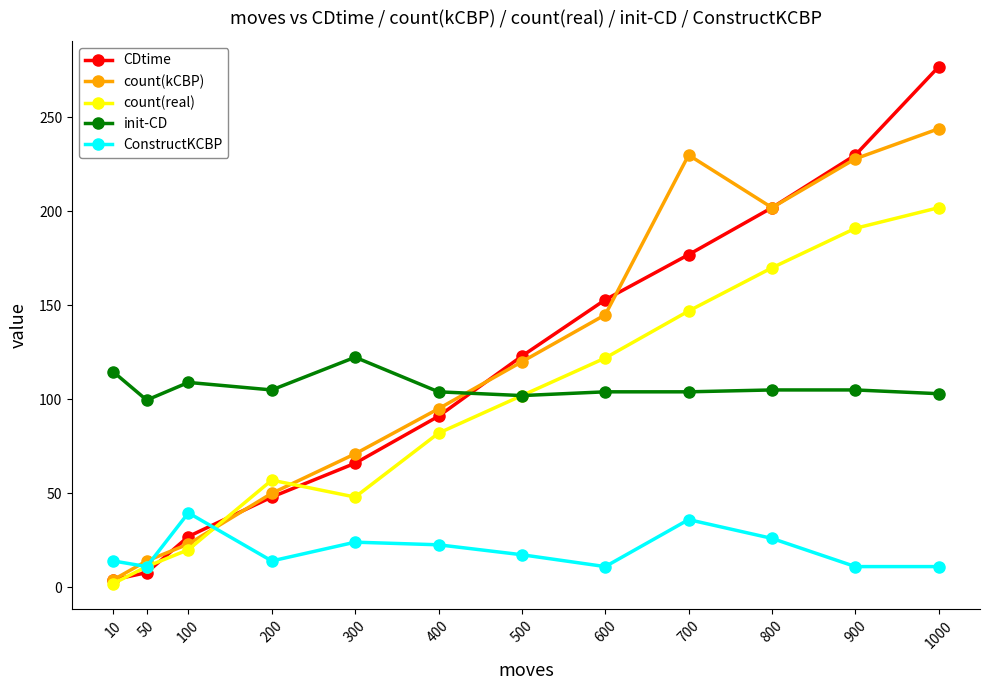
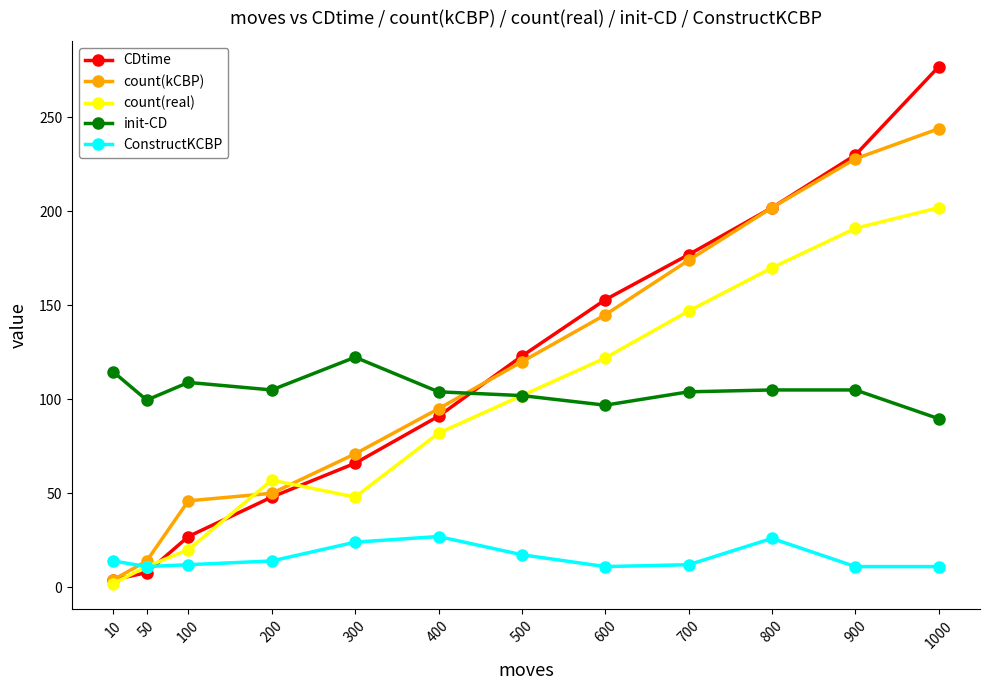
  {
    "CDtime": {
      "50": 8,
      "100": 27,
      "200": 48,
      "300": 66,
      "400": 91,
      "500": 123,
      "600": 153,
      "700": 177,
      "900": 230,
      "1000": 277
    },
    "count(kCBP)": {
      "50": 14,
-     "100": 23,
+     "100": 46,
      "200": 50,
      "300": 71,
      "400": 95,
      "500": 120,
      "600": 145,
-     "700": 230,
+     "700": 174,
      "900": 228,
      "1000": 244
    },
    "count(real)": {
      "10": 2,
      "100": 20,
      "200": 57,
      "300": 48,
      "400": 82,
      "600": 122,
      "700": 147,
      "800": 170,
      "900": 191,
      "1000": 202
    },
    "init-CD": {
      "10": 115,
      "50": 100,
      "100": 109,
      "200": 105,
      "300": 122,
      "400": 104,
-     "600": 104,
+     "600": 97,
      "700": 104,
      "800": 105,
      "900": 105,
-     "1000": 103
+     "1000": 90
    },
    "ConstructKCBP": {
      "10": 14,
-     "100": 40,
+     "100": 12,
      "200": 14,
      "300": 24,
-     "400": 23,
+     "400": 27,
      "500": 17,
      "600": 11,
-     "700": 36,
+     "700": 12,
      "800": 26,
      "900": 11,
      "1000": 11
    }
  }
